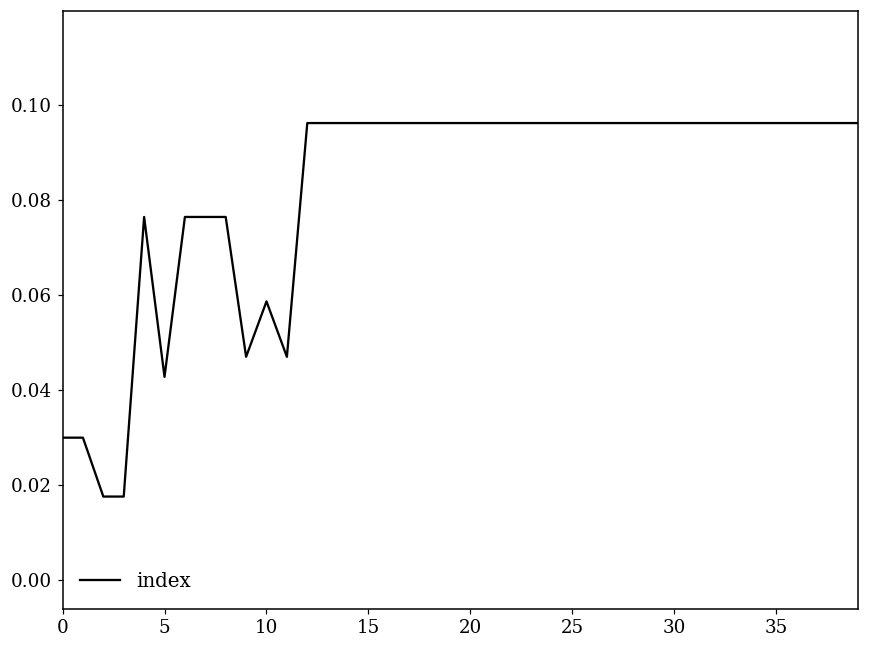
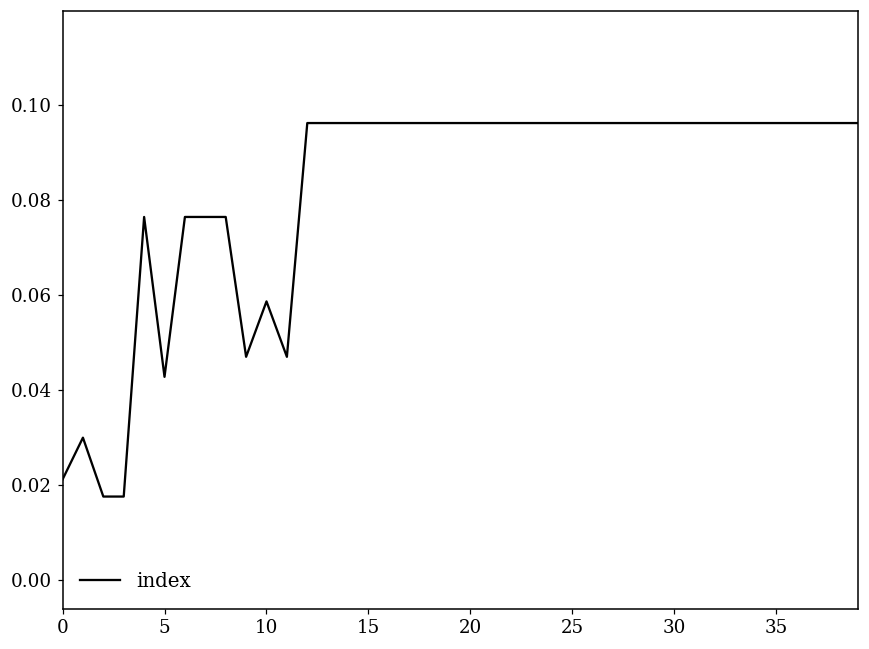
  {
-   "0": 0.030,
+   "0": 0.021,
    "5": 0.043,
    "10": 0.059,
    "15": 0.096,
    "20": 0.096,
    "25": 0.096,
    "30": 0.096,
    "35": 0.096
  }
